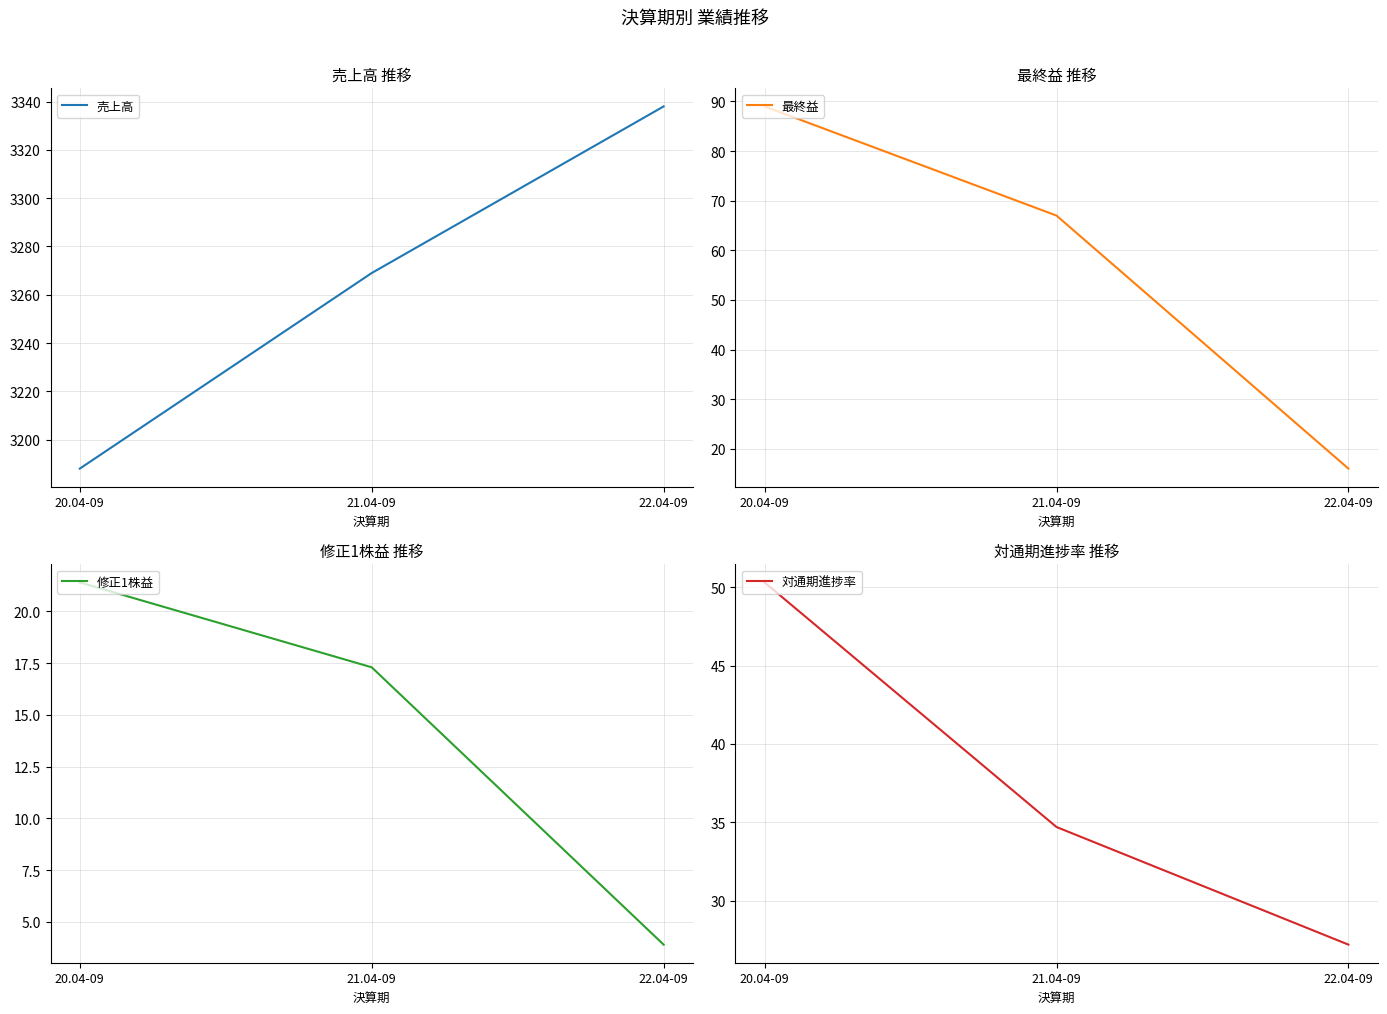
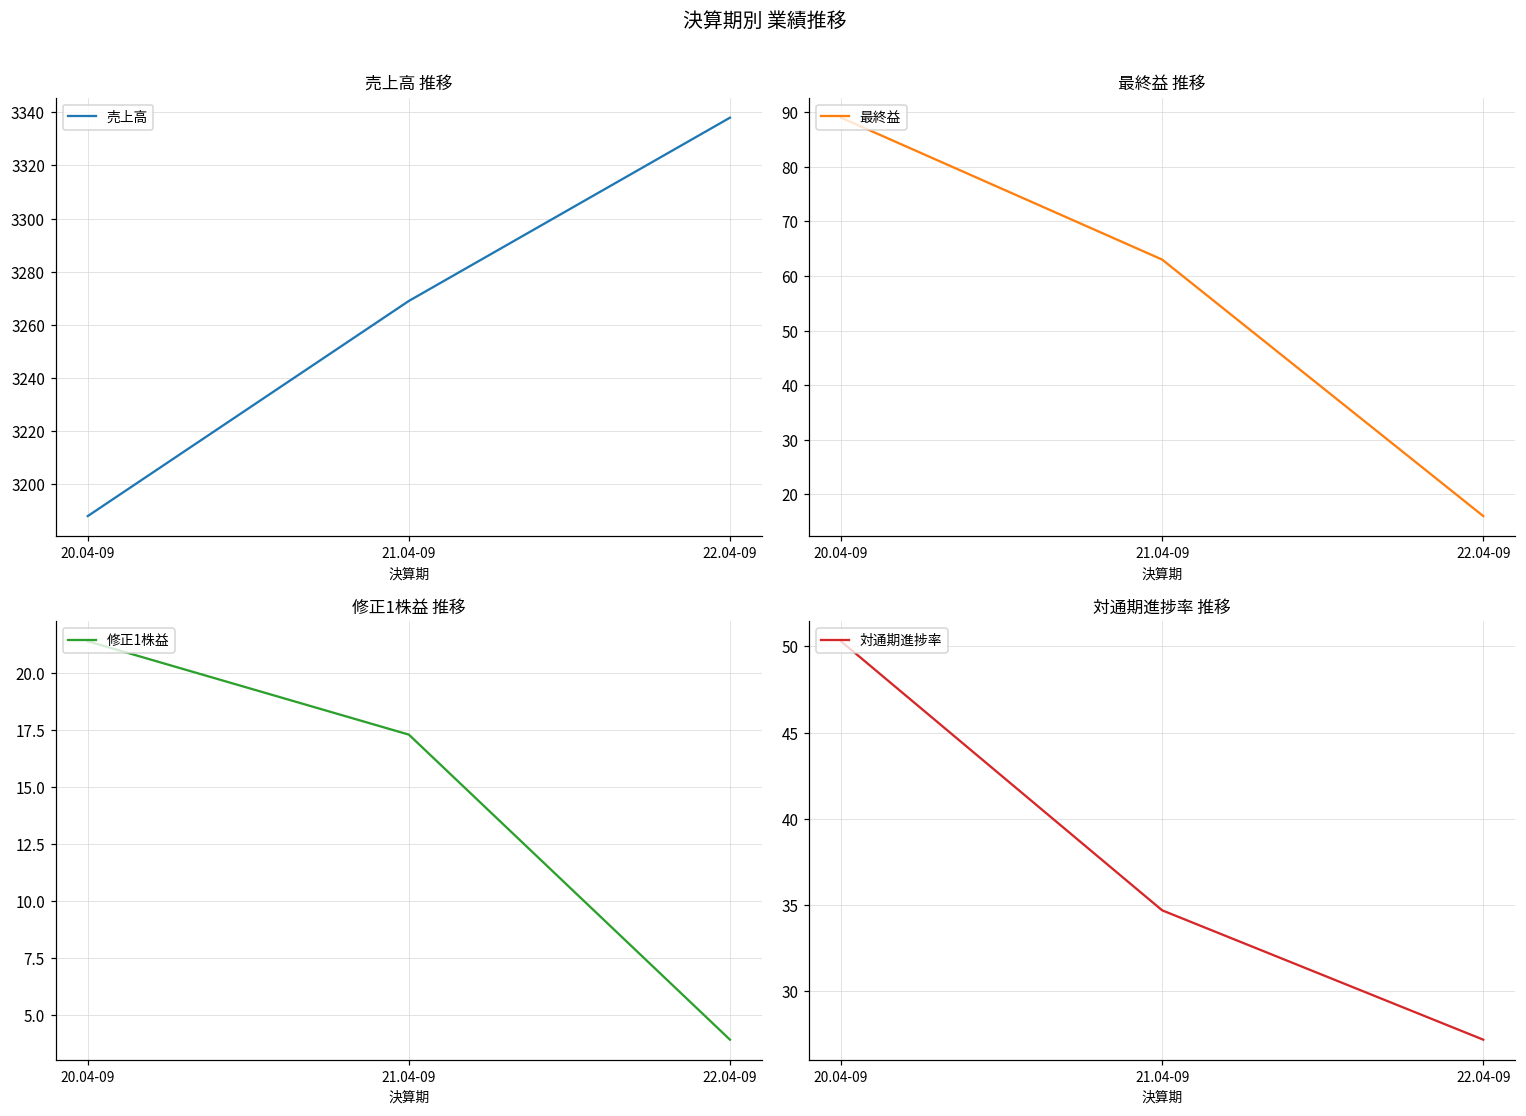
  {
    "売上高 推移": {
      "20.04-09": 3188,
      "21.04-09": 3269,
      "22.04-09": 3338
    },
    "最終益 推移": {
-     "21.04-09": 67,
+     "21.04-09": 63,
      "22.04-09": 16
    },
    "修正1株益 推移": {
      "21.04-09": 17.3,
      "22.04-09": 3.9
    },
    "対通期進捗率 推移": {
      "21.04-09": 34.7,
      "22.04-09": 27.2
    }
  }
